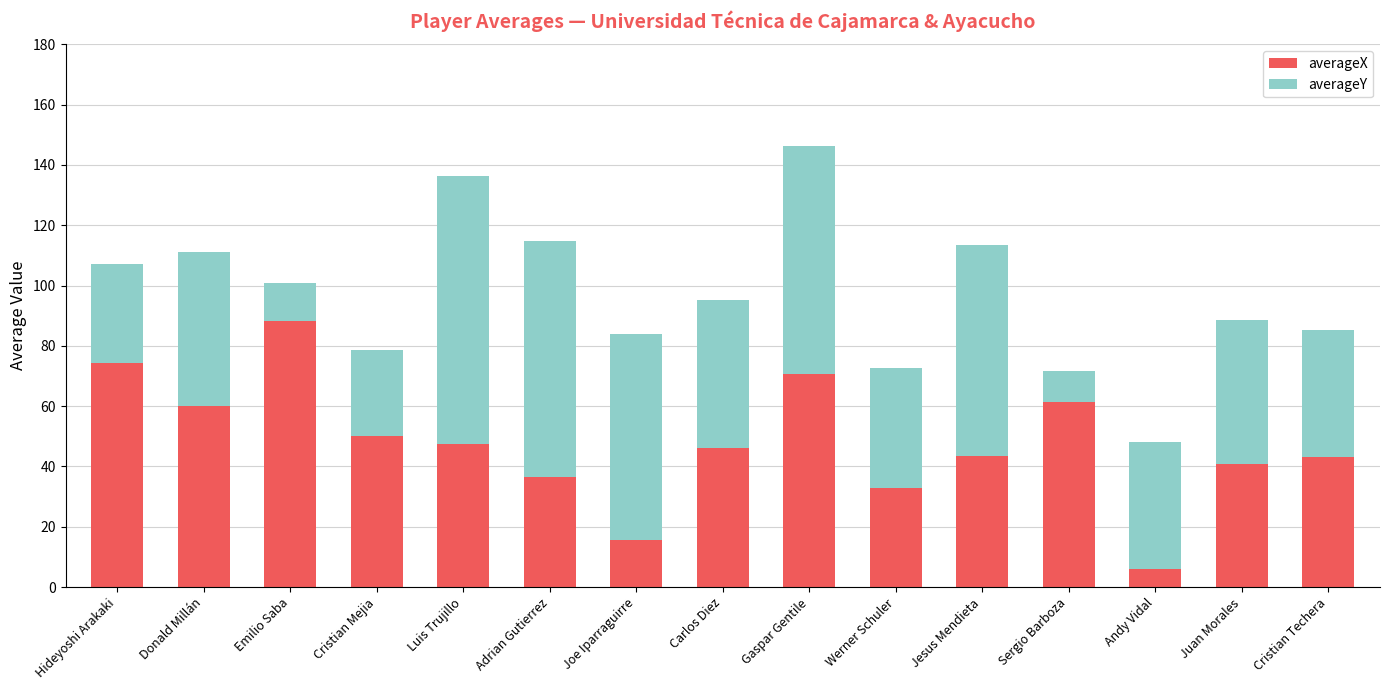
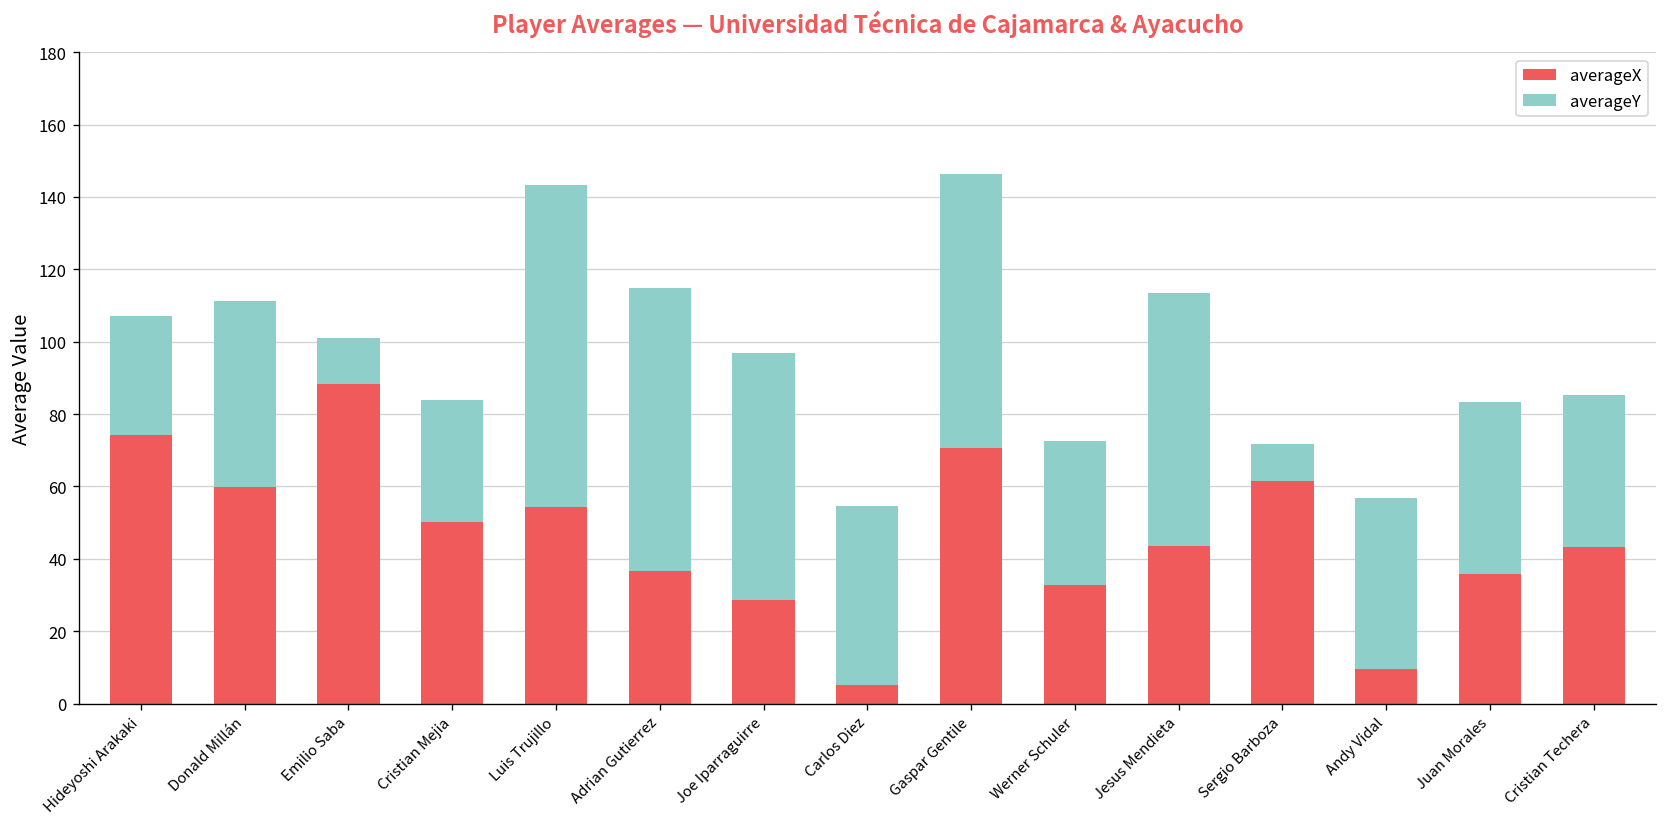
  {
    "averageX": {
      "Hideyoshi Arakaki": 74,
      "Donald Millán": 60,
      "Emilio Saba": 88,
      "Cristian Mejia": 50,
-     "Luis Trujillo": 47,
+     "Luis Trujillo": 54,
      "Adrian Gutierrez": 37,
-     "Joe Iparraguirre": 16,
-     "Carlos Diez": 46,
+     "Joe Iparraguirre": 29,
+     "Carlos Diez": 5,
      "Gaspar Gentile": 71,
      "Werner Schuler": 33,
      "Jesus Mendieta": 44,
      "Sergio Barboza": 61,
-     "Andy Vidal": 6,
-     "Juan Morales": 41,
+     "Andy Vidal": 10,
+     "Juan Morales": 36,
      "Cristian Techera": 43
    },
    "averageY": {
      "Hideyoshi Arakaki": 33,
      "Donald Millán": 51,
      "Emilio Saba": 13,
-     "Cristian Mejia": 29,
+     "Cristian Mejia": 34,
      "Luis Trujillo": 89,
      "Adrian Gutierrez": 78,
      "Joe Iparraguirre": 68,
      "Carlos Diez": 49,
      "Gaspar Gentile": 76,
      "Werner Schuler": 40,
      "Jesus Mendieta": 70,
      "Sergio Barboza": 10,
-     "Andy Vidal": 42,
+     "Andy Vidal": 47,
      "Juan Morales": 48,
      "Cristian Techera": 42
    }
  }
